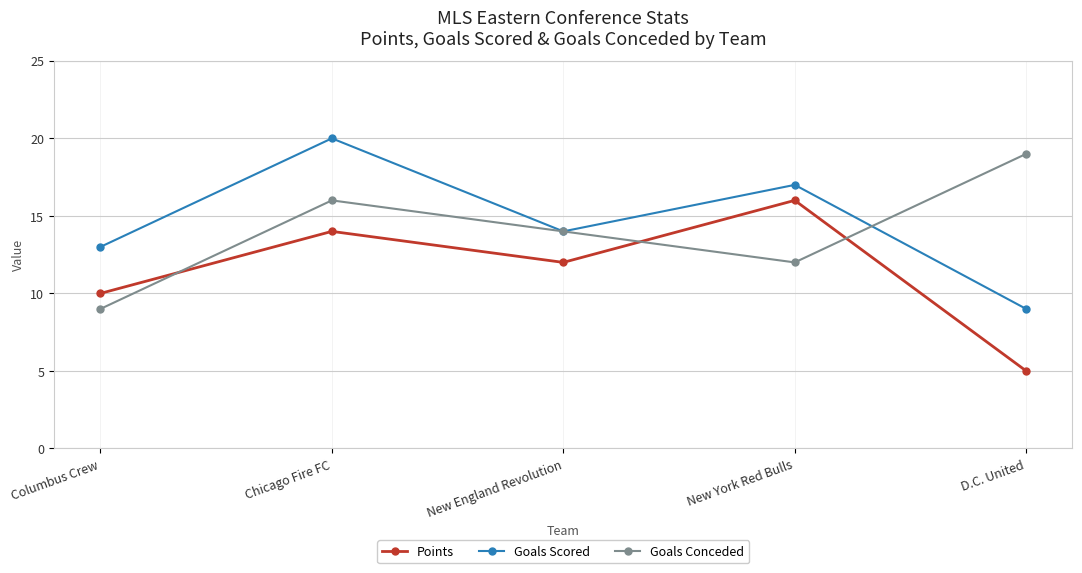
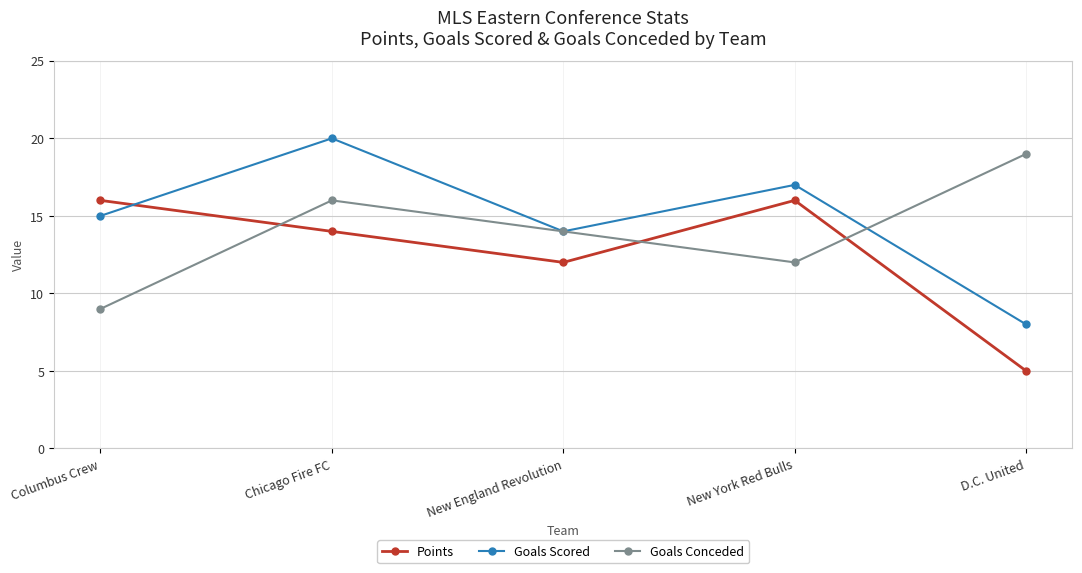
  {
    "Points": {
-     "Columbus Crew": 10,
+     "Columbus Crew": 16,
      "Chicago Fire FC": 14,
      "New England Revolution": 12,
      "New York Red Bulls": 16,
      "D.C. United": 5
    },
    "Goals Scored": {
-     "Columbus Crew": 13,
+     "Columbus Crew": 15,
      "Chicago Fire FC": 20,
      "New York Red Bulls": 17,
-     "D.C. United": 9
+     "D.C. United": 8
    },
    "Goals Conceded": {
      "Columbus Crew": 9,
      "Chicago Fire FC": 16,
      "New York Red Bulls": 12,
      "D.C. United": 19
    }
  }
